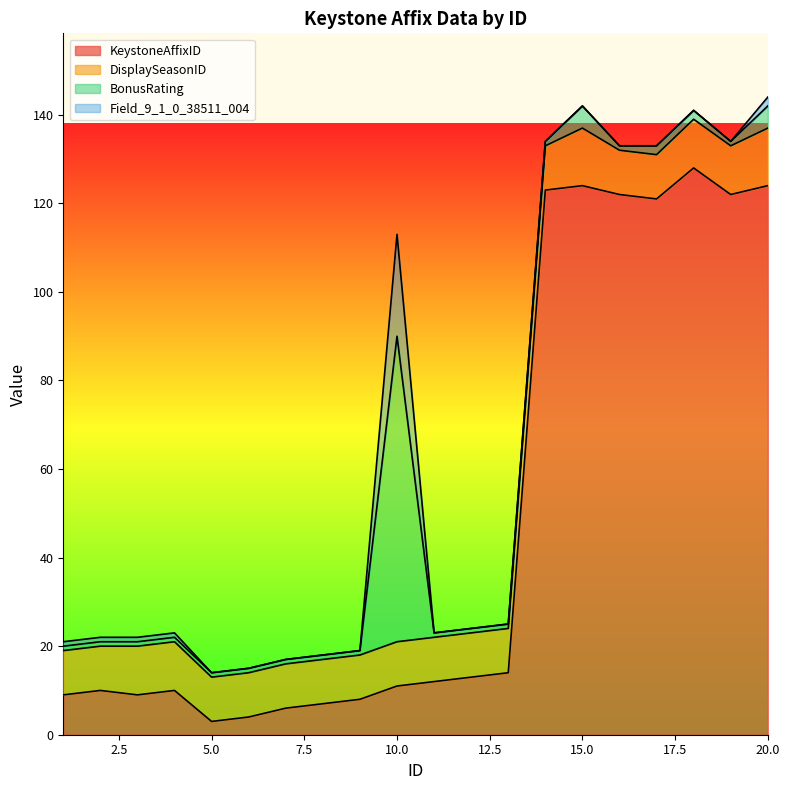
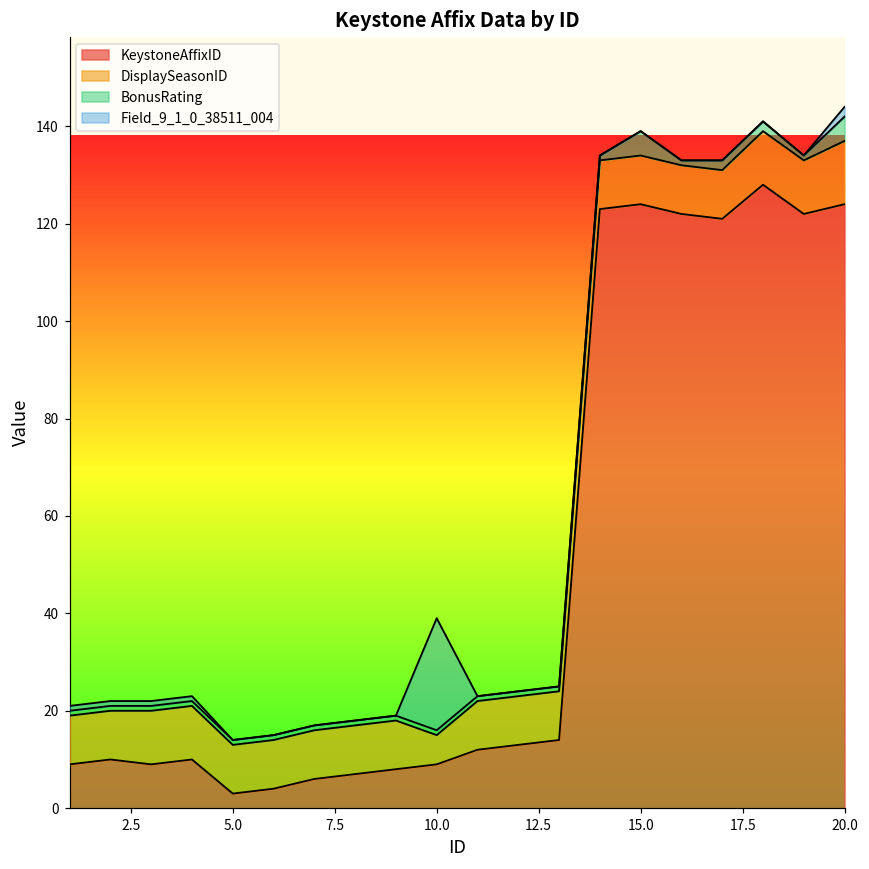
  {
    "KeystoneAffixID": {
      "5.0": 3,
-     "10.0": 11,
+     "10.0": 9,
      "15.0": 124,
      "20.0": 124
    },
    "DisplaySeasonID": {
      "5.0": 10,
-     "10.0": 10,
-     "15.0": 13,
+     "10.0": 6,
+     "15.0": 10,
      "20.0": 13
    },
    "BonusRating": {
-     "10.0": 69,
+     "10.0": 1,
      "20.0": 5
    },
    "Field_9_1_0_38511_004": {
      "10.0": 23,
      "20.0": 2
    }
  }
